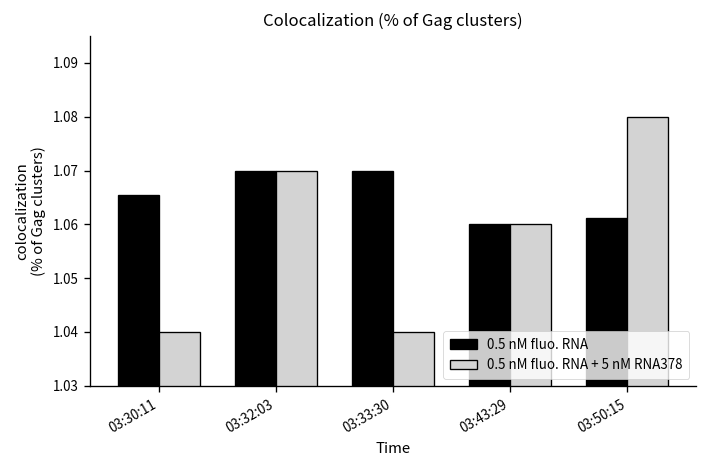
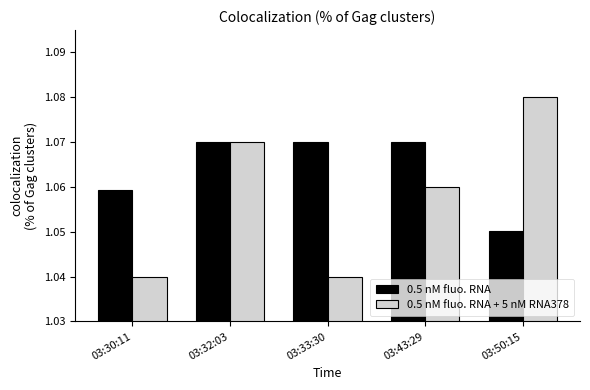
  {
    "0.5 nM fluo. RNA": {
-     "03:30:11": 1.065,
+     "03:30:11": 1.059,
      "03:32:03": 1.070,
      "03:33:30": 1.070,
-     "03:43:29": 1.06,
-     "03:50:15": 1.061
+     "03:43:29": 1.07,
+     "03:50:15": 1.050
    },
    "0.5 nM fluo. RNA + 5 nM RNA378": {
      "03:30:11": 1.040,
      "03:32:03": 1.070,
      "03:33:30": 1.040,
      "03:43:29": 1.060,
      "03:50:15": 1.080
    }
  }
